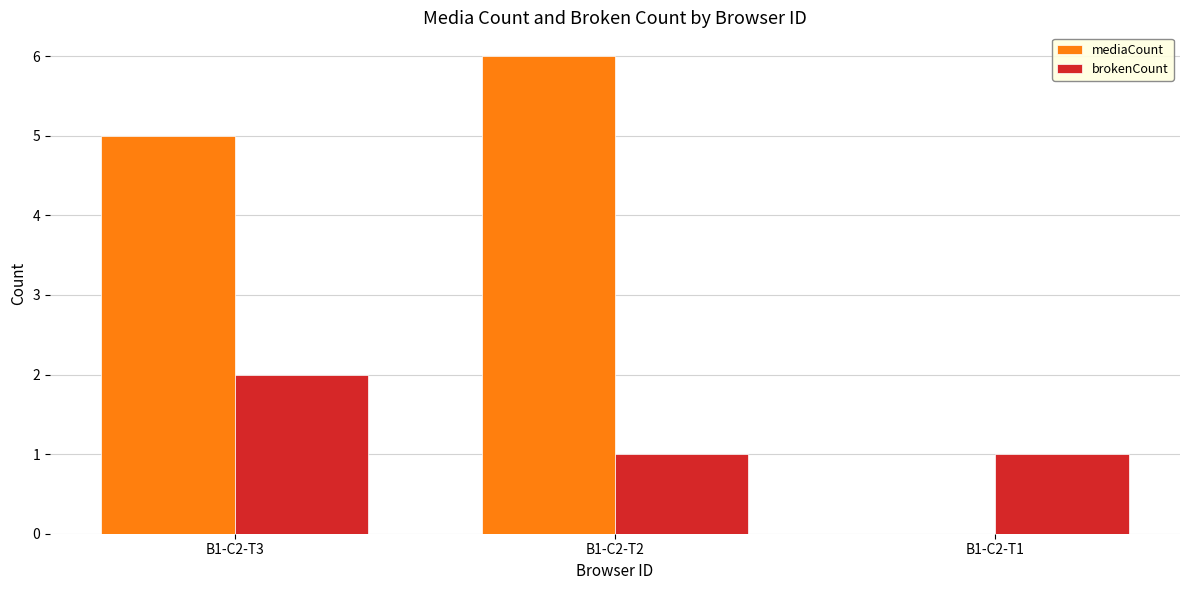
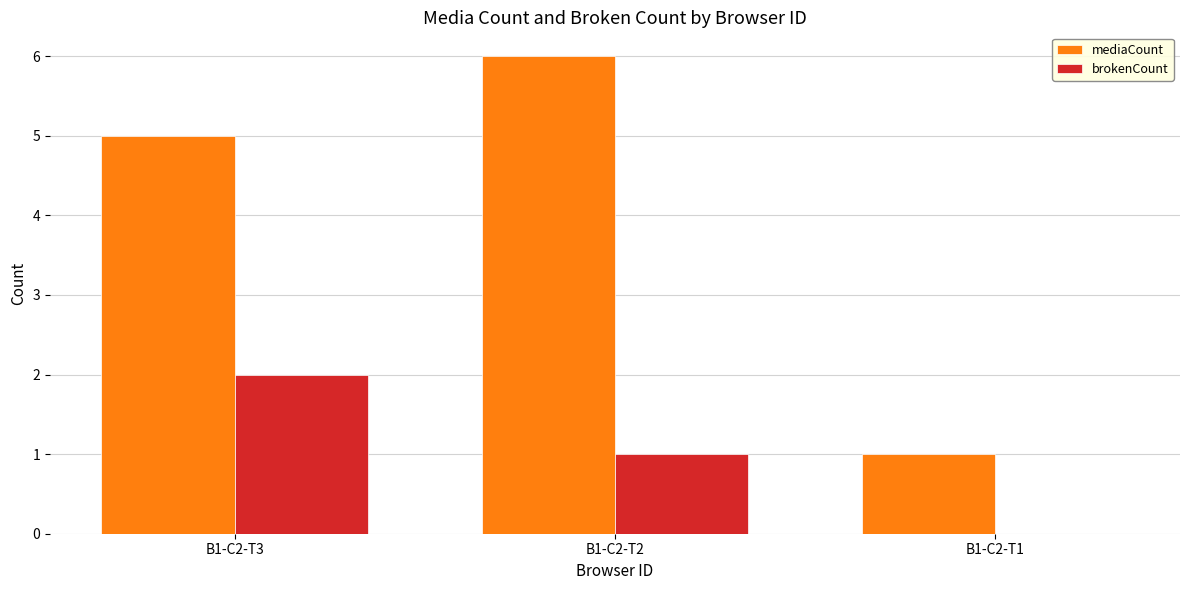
  {
    "mediaCount": {
      "B1-C2-T3": 5,
      "B1-C2-T2": 6,
-     "B1-C2-T1": 0
+     "B1-C2-T1": 1
    },
    "brokenCount": {
      "B1-C2-T3": 2,
      "B1-C2-T2": 1,
-     "B1-C2-T1": 1
+     "B1-C2-T1": 0
    }
  }
